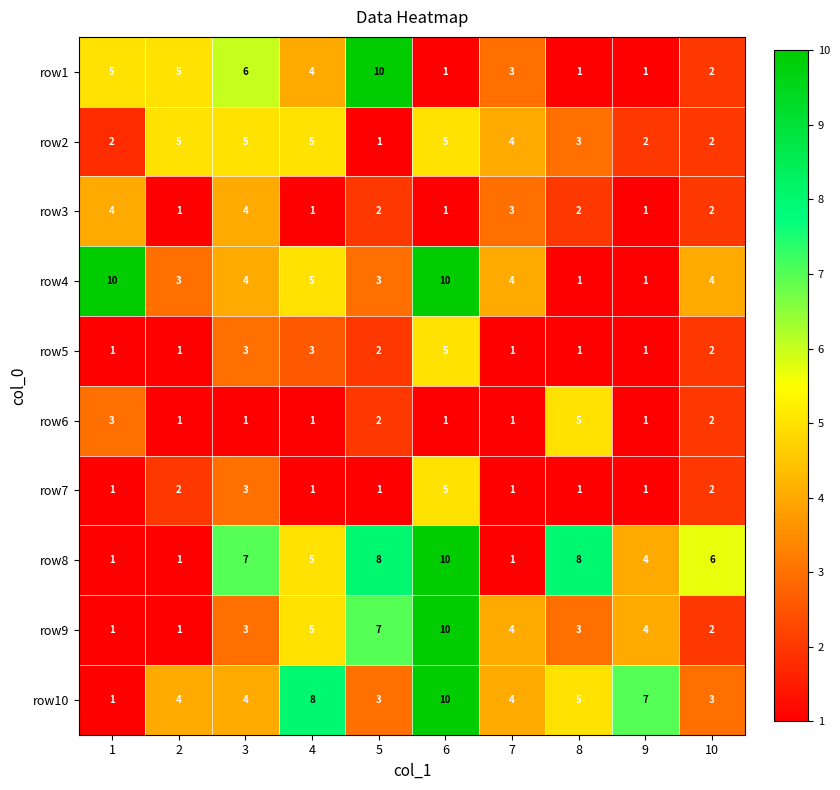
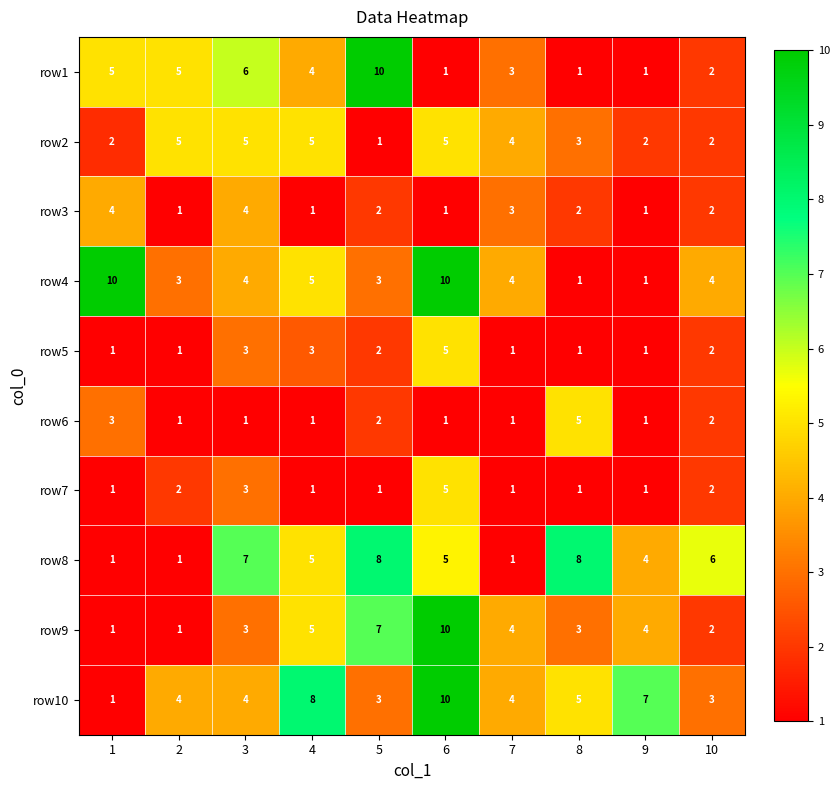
  {
    "row1": {
      "1": 5,
      "2": 5,
      "3": 6,
      "4": 4,
      "5": 10,
      "6": 1,
      "7": 3,
      "8": 1,
      "9": 1,
      "10": 2
    },
    "row2": {
      "1": 2,
      "2": 5,
      "3": 5,
      "4": 5,
      "5": 1,
      "6": 5,
      "7": 4,
      "8": 3,
      "9": 2,
      "10": 2
    },
    "row3": {
      "1": 4,
      "2": 1,
      "3": 4,
      "4": 1,
      "5": 2,
      "6": 1,
      "7": 3,
      "8": 2,
      "9": 1,
      "10": 2
    },
    "row4": {
      "1": 10,
      "2": 3,
      "3": 4,
      "4": 5,
      "5": 3,
      "6": 10,
      "7": 4,
      "8": 1,
      "9": 1,
      "10": 4
    },
    "row5": {
      "1": 1,
      "2": 1,
      "3": 3,
      "4": 3,
      "5": 2,
      "6": 5,
      "7": 1,
      "8": 1,
      "9": 1,
      "10": 2
    },
    "row6": {
      "1": 3,
      "2": 1,
      "3": 1,
      "4": 1,
      "5": 2,
      "6": 1,
      "7": 1,
      "8": 5,
      "9": 1,
      "10": 2
    },
    "row7": {
      "1": 1,
      "2": 2,
      "3": 3,
      "4": 1,
      "5": 1,
      "6": 5,
      "7": 1,
      "8": 1,
      "9": 1,
      "10": 2
    },
    "row8": {
      "1": 1,
      "2": 1,
      "3": 7,
      "4": 5,
      "5": 8,
-     "6": 10,
+     "6": 5,
      "7": 1,
      "8": 8,
      "9": 4,
      "10": 6
    },
    "row9": {
      "1": 1,
      "2": 1,
      "3": 3,
      "4": 5,
      "5": 7,
      "6": 10,
      "7": 4,
      "8": 3,
      "9": 4,
      "10": 2
    },
    "row10": {
      "1": 1,
      "2": 4,
      "3": 4,
      "4": 8,
      "5": 3,
      "6": 10,
      "7": 4,
      "8": 5,
      "9": 7,
      "10": 3
    }
  }
